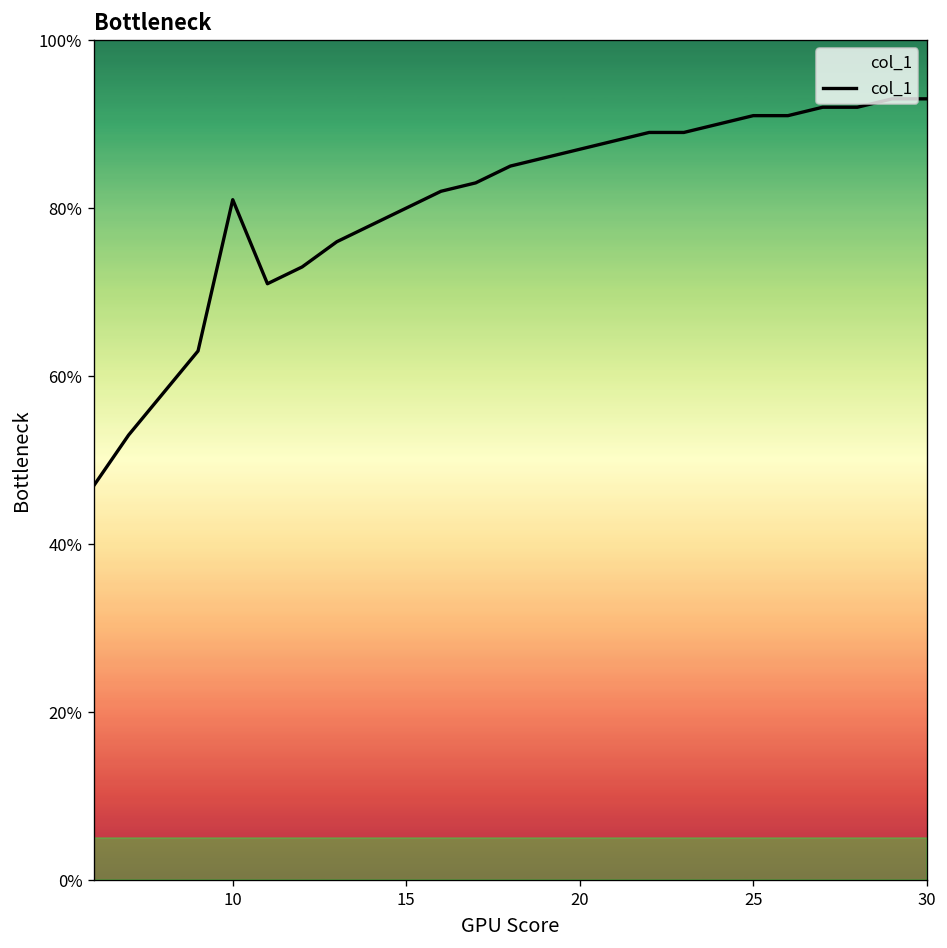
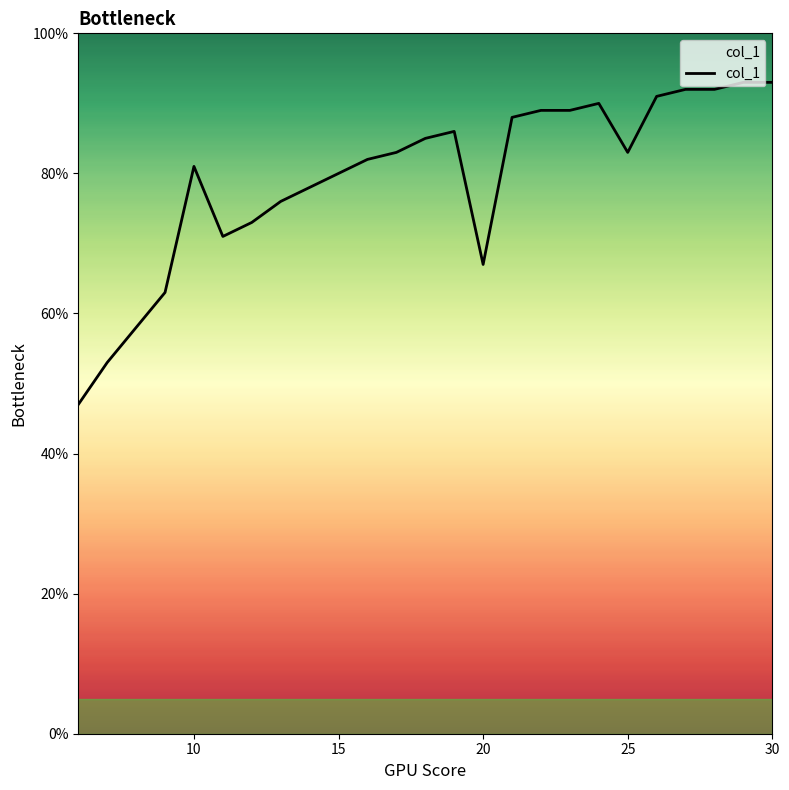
  {
    "10": "81%",
    "15": "80%",
-   "20": "87%",
-   "25": "91%",
+   "20": "67%",
+   "25": "83%",
    "30": "93%"
  }
